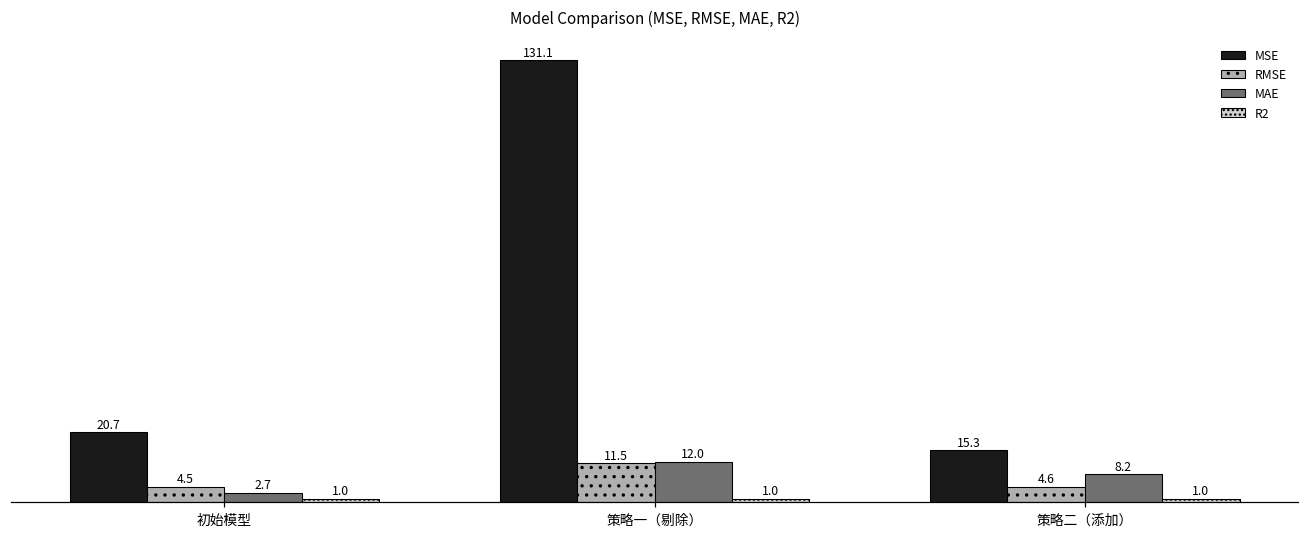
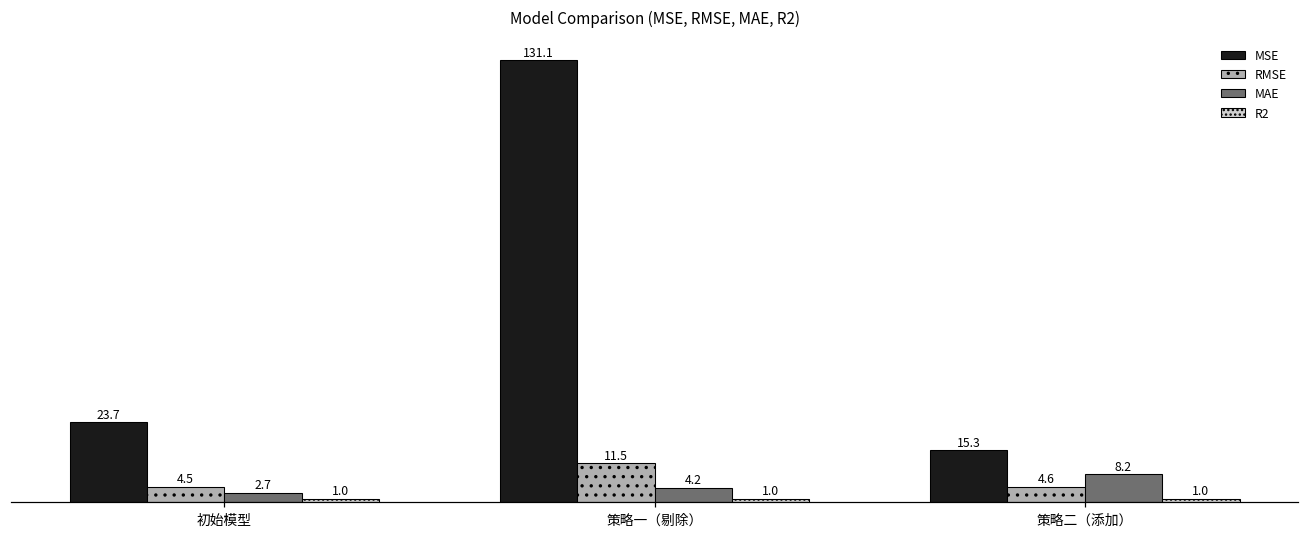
  {
    "MSE": {
-     "初始模型": 20.7,
+     "初始模型": 23.7,
      "策略一（剔除）": 131.1,
      "策略二（添加）": 15.3
    },
    "MAE": {
      "初始模型": 2.7,
-     "策略一（剔除）": 12.0,
+     "策略一（剔除）": 4.2,
      "策略二（添加）": 8.2
    }
  }
